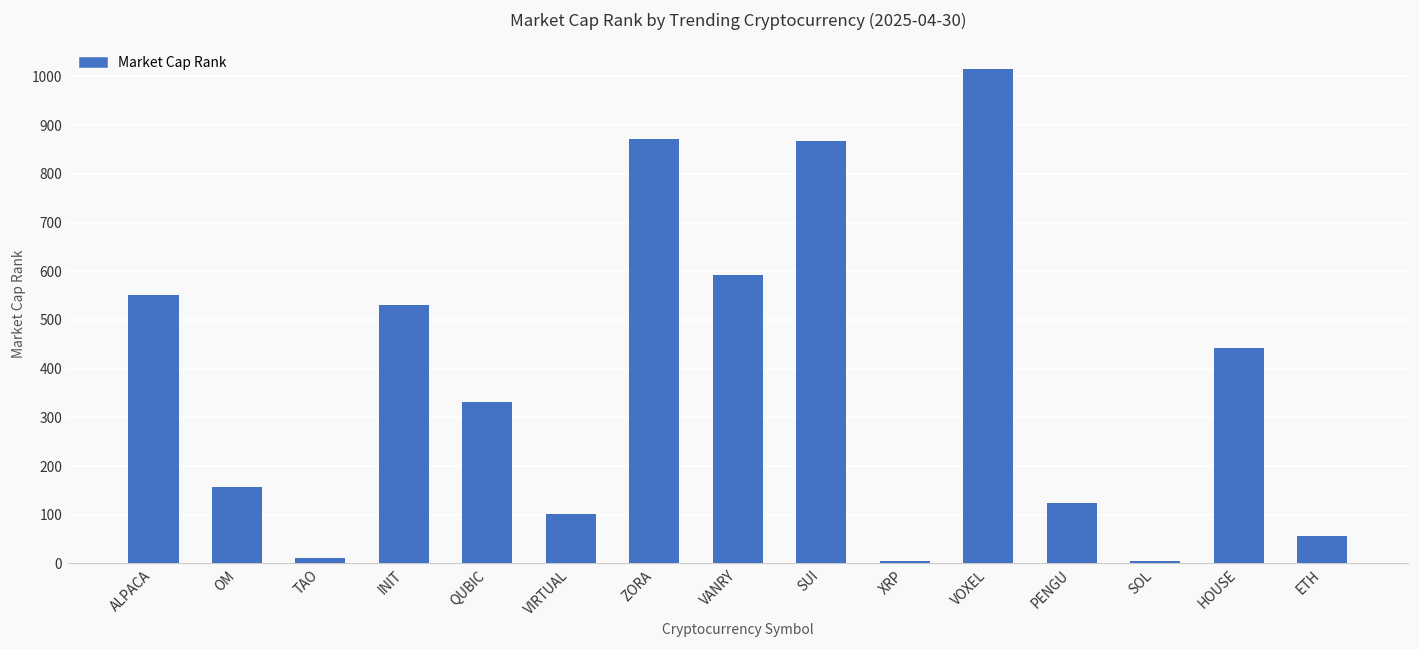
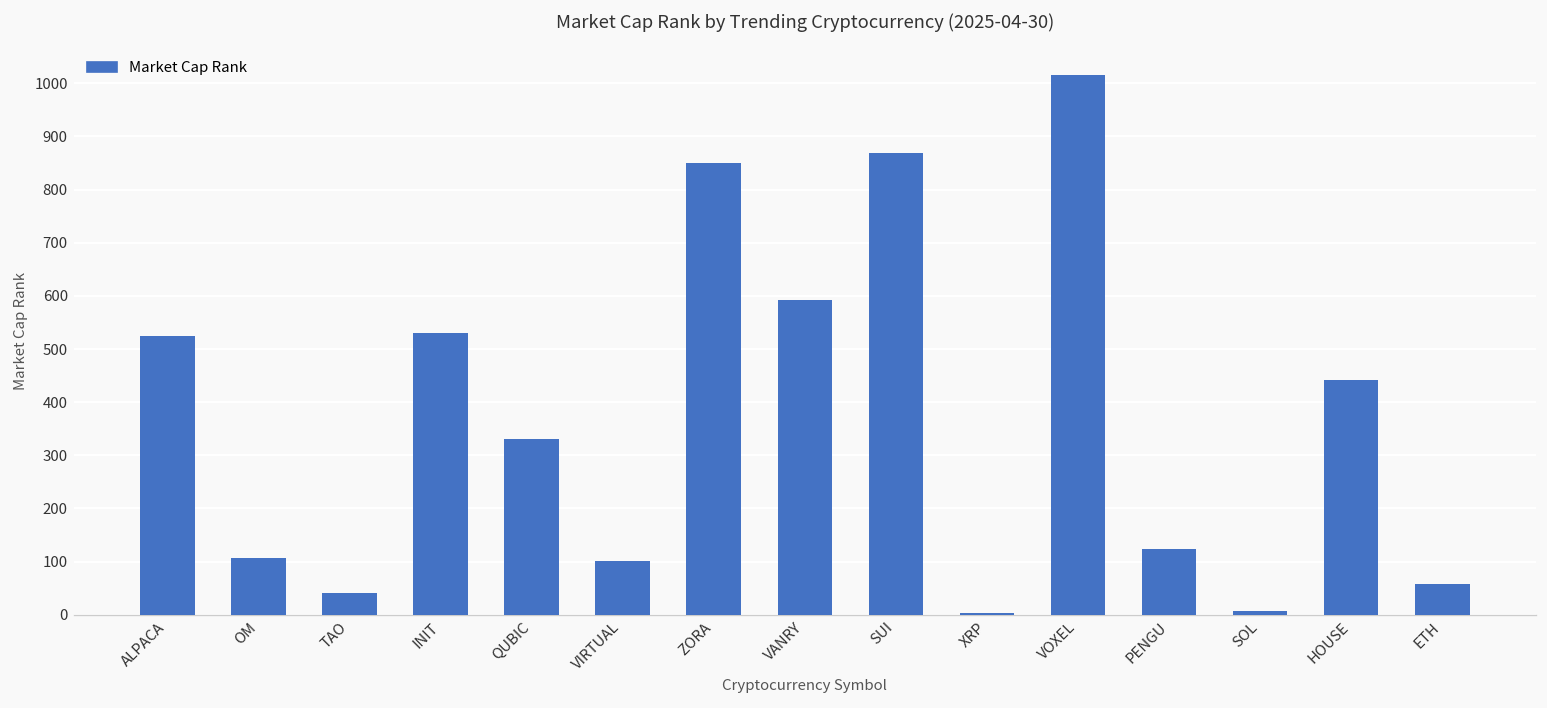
  {
-   "ALPACA": 550,
-   "OM": 160,
-   "TAO": 10,
+   "ALPACA": 520,
+   "OM": 110,
+   "TAO": 40,
    "INIT": 530,
    "QUBIC": 330,
    "VIRTUAL": 100,
-   "ZORA": 870,
+   "ZORA": 850,
    "VANRY": 590,
    "SUI": 870,
    "VOXEL": 1020,
    "PENGU": 120,
    "SOL": 10,
    "HOUSE": 440,
    "ETH": 60
  }
